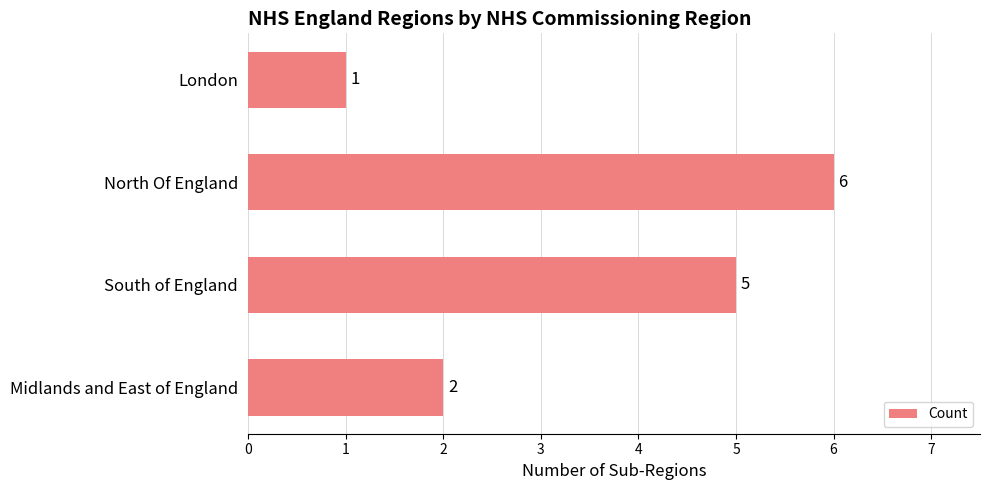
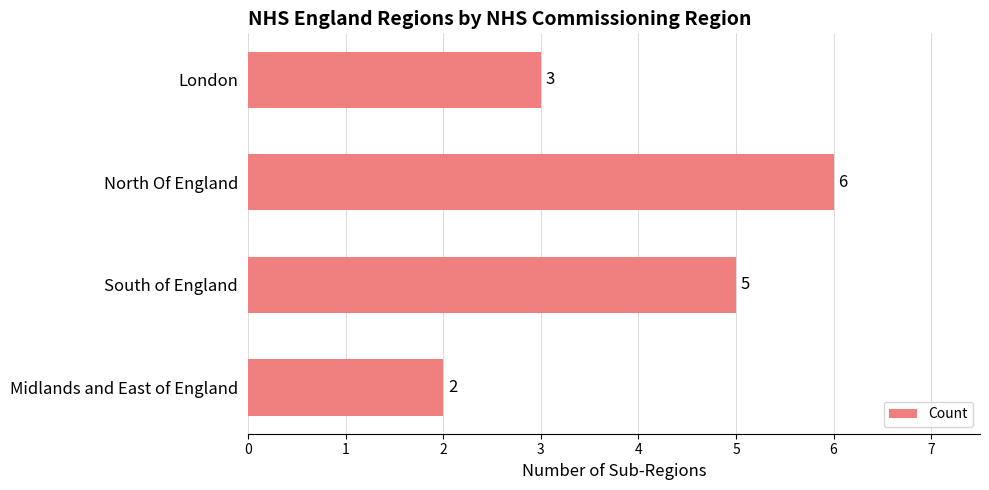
  {
-   "London": 1,
+   "London": 3,
    "North Of England": 6,
    "South of England": 5,
    "Midlands and East of England": 2
  }
